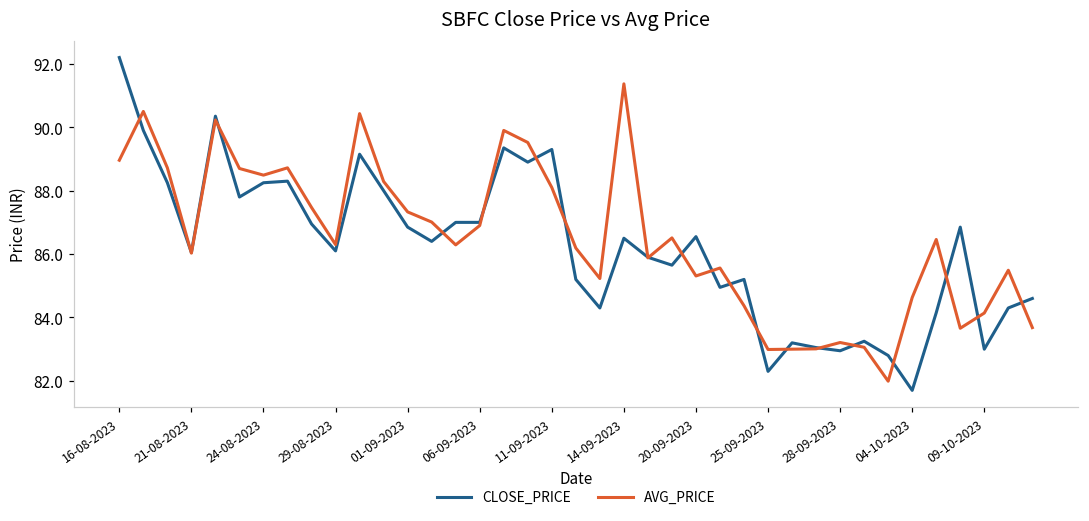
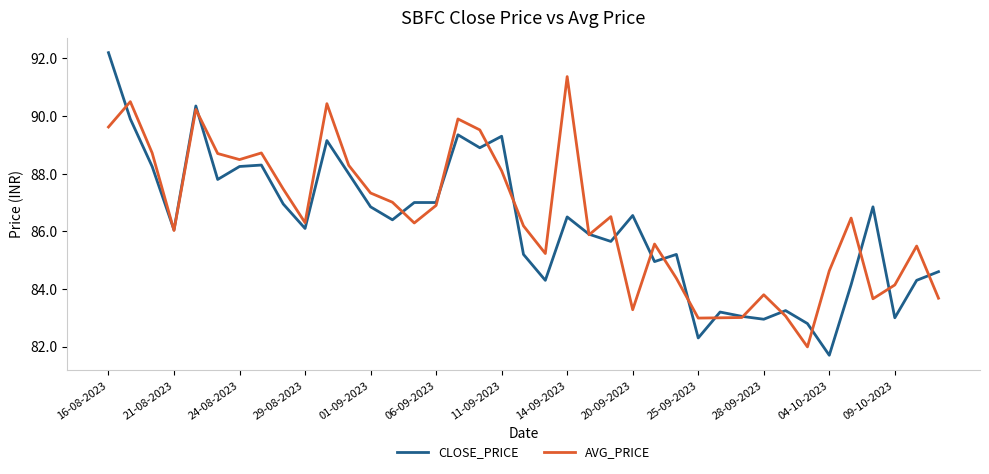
  {
    "CLOSE_PRICE": {
      "16-08-2023": 92.2,
      "24-08-2023": 88.3,
      "29-08-2023": 86.1,
      "01-09-2023": 86.9,
      "06-09-2023": 87.0,
      "11-09-2023": 89.3,
      "14-09-2023": 86.5,
      "20-09-2023": 86.6,
      "25-09-2023": 82.3,
      "28-09-2023": 83.0,
      "04-10-2023": 81.7,
      "09-10-2023": 83.0
    },
    "AVG_PRICE": {
-     "16-08-2023": 89.0,
+     "16-08-2023": 89.6,
      "24-08-2023": 88.5,
      "29-08-2023": 86.3,
      "01-09-2023": 87.3,
      "06-09-2023": 86.9,
      "11-09-2023": 88.1,
      "14-09-2023": 91.4,
-     "20-09-2023": 85.3,
+     "20-09-2023": 83.3,
      "25-09-2023": 83.0,
-     "28-09-2023": 83.2,
+     "28-09-2023": 83.8,
      "04-10-2023": 84.6,
      "09-10-2023": 84.1
    }
  }
